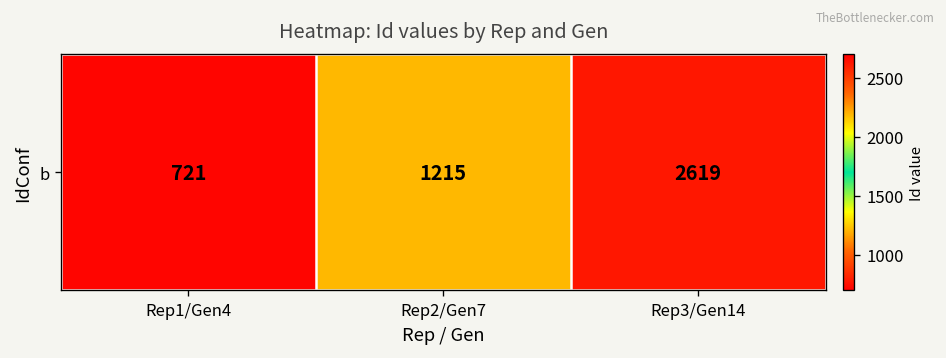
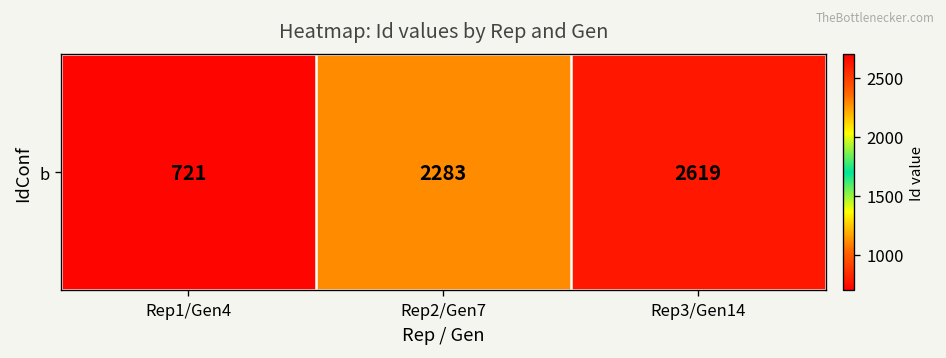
  {
    "b": {
      "Rep1/Gen4": 721,
-     "Rep2/Gen7": 1215,
+     "Rep2/Gen7": 2283,
      "Rep3/Gen14": 2619
    }
  }
